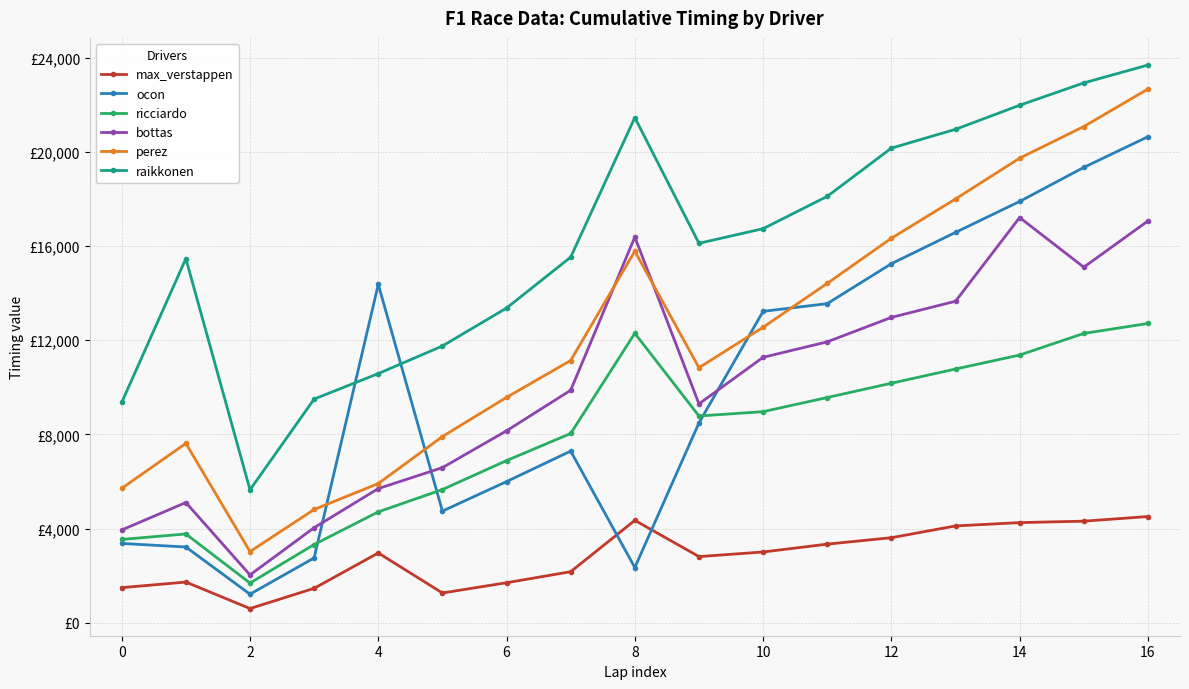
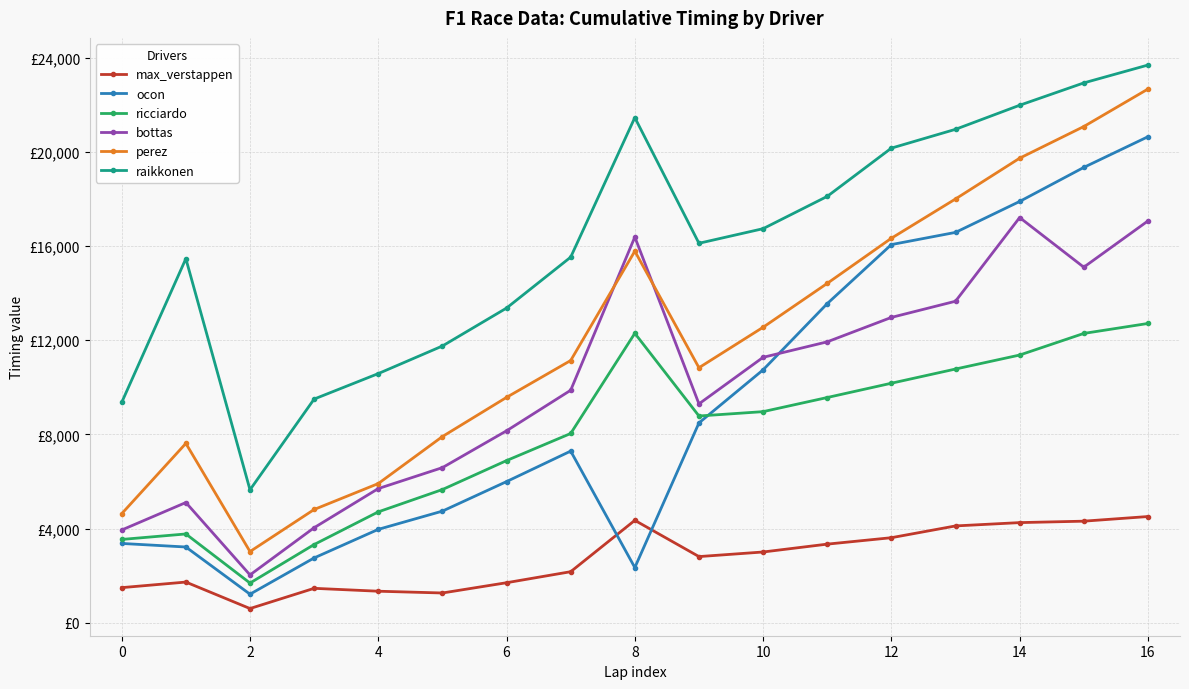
  {
    "max_verstappen": {
      "0": "£1,500",
      "2": "£600",
-     "4": "£3,000",
+     "4": "£1,300",
      "6": "£1,700",
      "8": "£4,400",
      "10": "£3,000",
      "12": "£3,600",
      "14": "£4,300",
      "16": "£4,500"
    },
    "ocon": {
      "0": "£3,400",
      "2": "£1,200",
-     "4": "£14,400",
+     "4": "£4,000",
      "6": "£6,000",
      "8": "£2,300",
-     "10": "£13,200",
-     "12": "£15,300",
+     "10": "£10,700",
+     "12": "£16,100",
      "14": "£17,900",
      "16": "£20,600"
    },
    "bottas": {
      "0": "£3,900",
      "2": "£2,000",
      "4": "£5,700",
      "6": "£8,200",
      "8": "£16,400",
      "10": "£11,300",
      "12": "£13,000",
      "14": "£17,200",
      "16": "£17,100"
    },
    "perez": {
-     "0": "£5,700",
+     "0": "£4,600",
      "2": "£3,000",
      "4": "£5,900",
      "6": "£9,600",
      "8": "£15,800",
      "10": "£12,600",
      "12": "£16,300",
      "14": "£19,700",
      "16": "£22,700"
    }
  }
